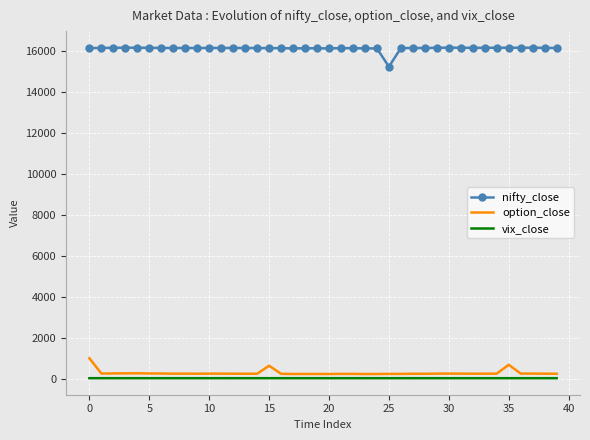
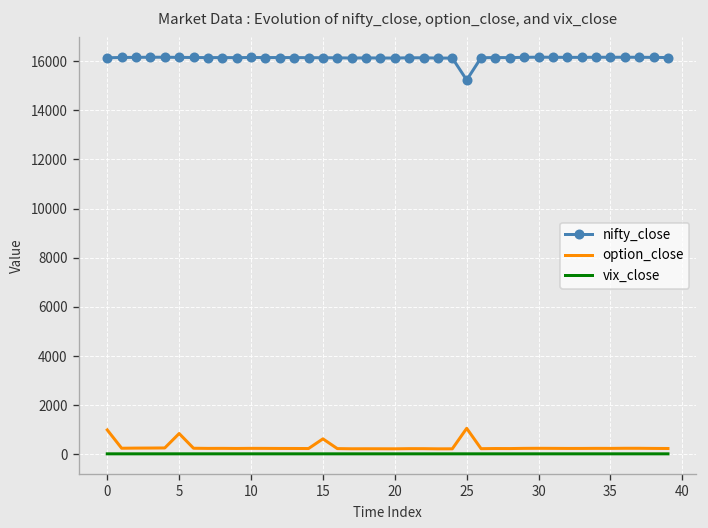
  {
    "nifty_close": {
      "0": 16100,
      "5": 16200,
      "10": 16100,
      "15": 16100,
      "20": 16100,
      "25": 15200,
      "30": 16200,
      "35": 16200
    },
    "option_close": {
      "0": 1000,
-     "5": 300,
+     "5": 800,
      "10": 200,
      "15": 600,
      "20": 200,
-     "25": 200,
+     "25": 1100,
      "30": 200,
-     "35": 700
+     "35": 200
    },
    "vix_close": {
      "0": 0,
      "5": 0,
      "10": 0,
      "15": 0,
      "20": 0,
      "25": 0,
      "30": 0,
      "35": 0
    }
  }
